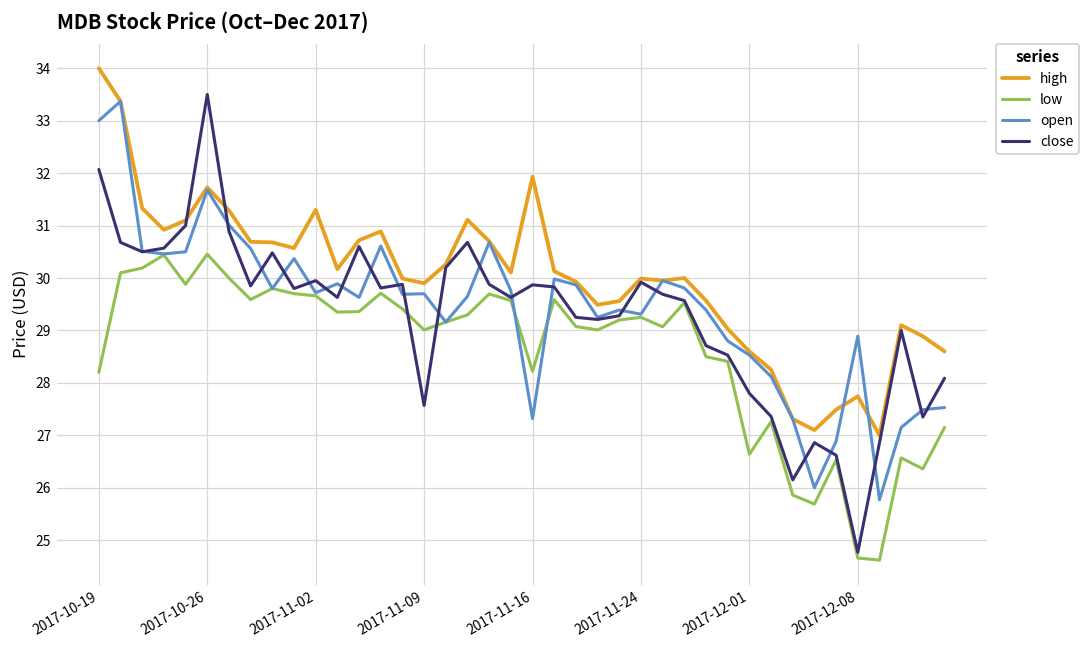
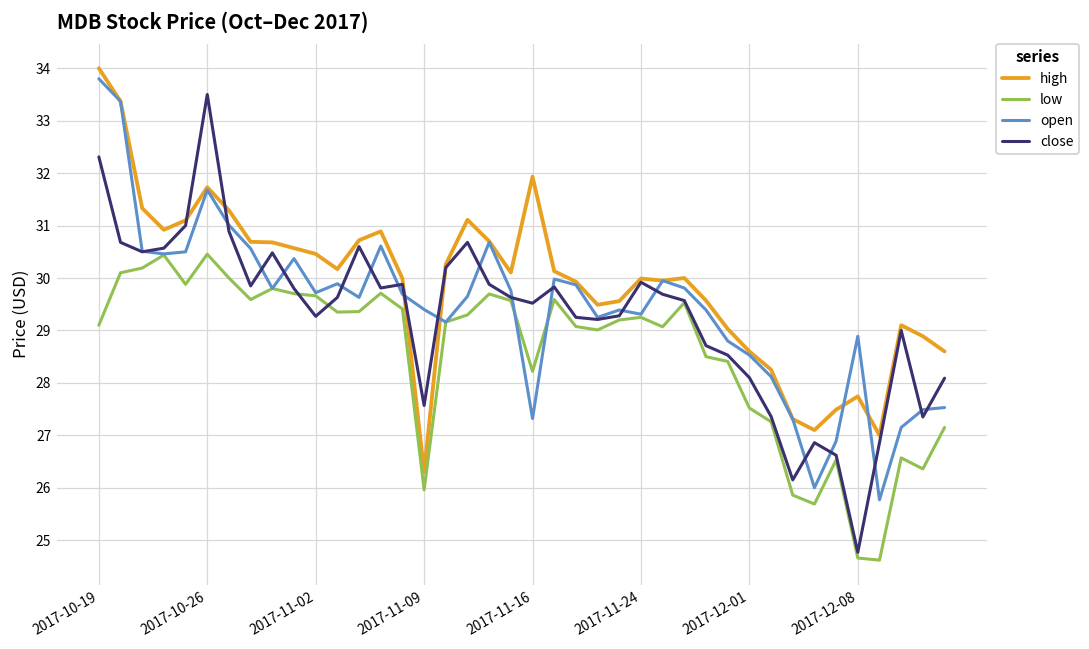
  {
    "high": {
      "2017-10-19": 34.0,
-     "2017-11-02": 31.3,
-     "2017-11-09": 29.9,
+     "2017-11-02": 30.5,
+     "2017-11-09": 26.3,
      "2017-11-16": 31.9,
      "2017-11-24": 30.0,
      "2017-12-01": 28.6,
      "2017-12-08": 27.7
    },
    "low": {
-     "2017-10-19": 28.2,
+     "2017-10-19": 29.1,
      "2017-10-26": 30.5,
      "2017-11-02": 29.7,
-     "2017-11-09": 29.0,
+     "2017-11-09": 26.0,
      "2017-11-16": 28.2,
      "2017-11-24": 29.3,
-     "2017-12-01": 26.6,
+     "2017-12-01": 27.5,
      "2017-12-08": 24.7
    },
    "open": {
-     "2017-10-19": 33.0,
+     "2017-10-19": 33.8,
      "2017-11-02": 29.7,
-     "2017-11-09": 29.7,
+     "2017-11-09": 29.4,
      "2017-11-16": 27.3,
      "2017-11-24": 29.3,
      "2017-12-01": 28.5,
      "2017-12-08": 28.9
    },
    "close": {
-     "2017-10-19": 32.1,
+     "2017-10-19": 32.3,
      "2017-10-26": 33.5,
-     "2017-11-02": 30.0,
+     "2017-11-02": 29.3,
      "2017-11-09": 27.6,
-     "2017-11-16": 29.9,
+     "2017-11-16": 29.5,
      "2017-11-24": 29.9,
-     "2017-12-01": 27.8,
+     "2017-12-01": 28.1,
      "2017-12-08": 24.8
    }
  }
